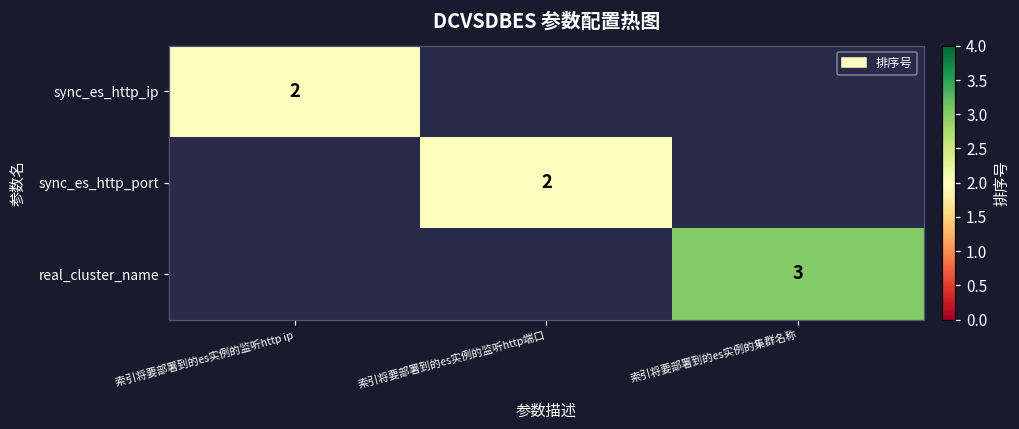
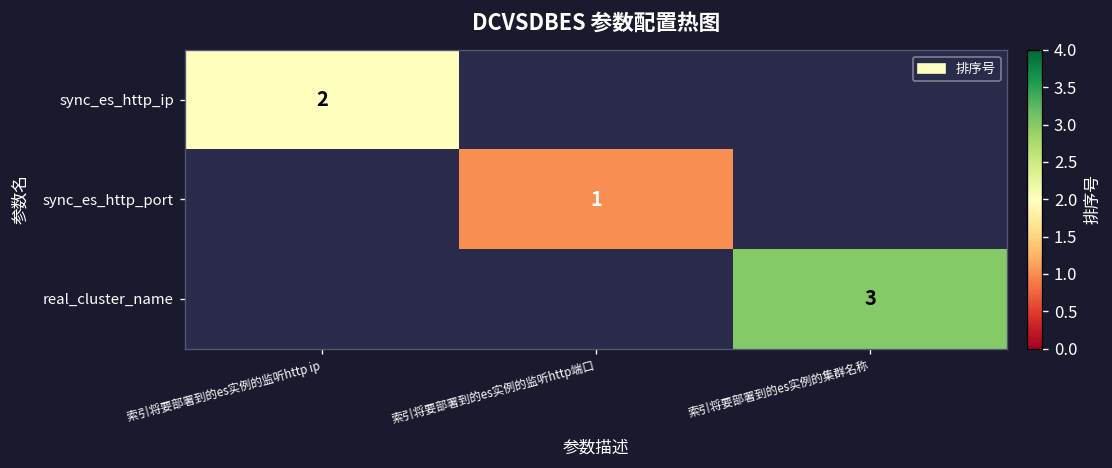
  {
    "sync_es_http_ip": {
      "索引将要部署到的es实例的监听http ip": 2
    },
    "sync_es_http_port": {
-     "索引将要部署到的es实例的监听http端口": 2
+     "索引将要部署到的es实例的监听http端口": 1
    },
    "real_cluster_name": {
      "索引将要部署到的es实例的集群名称": 3
    }
  }
